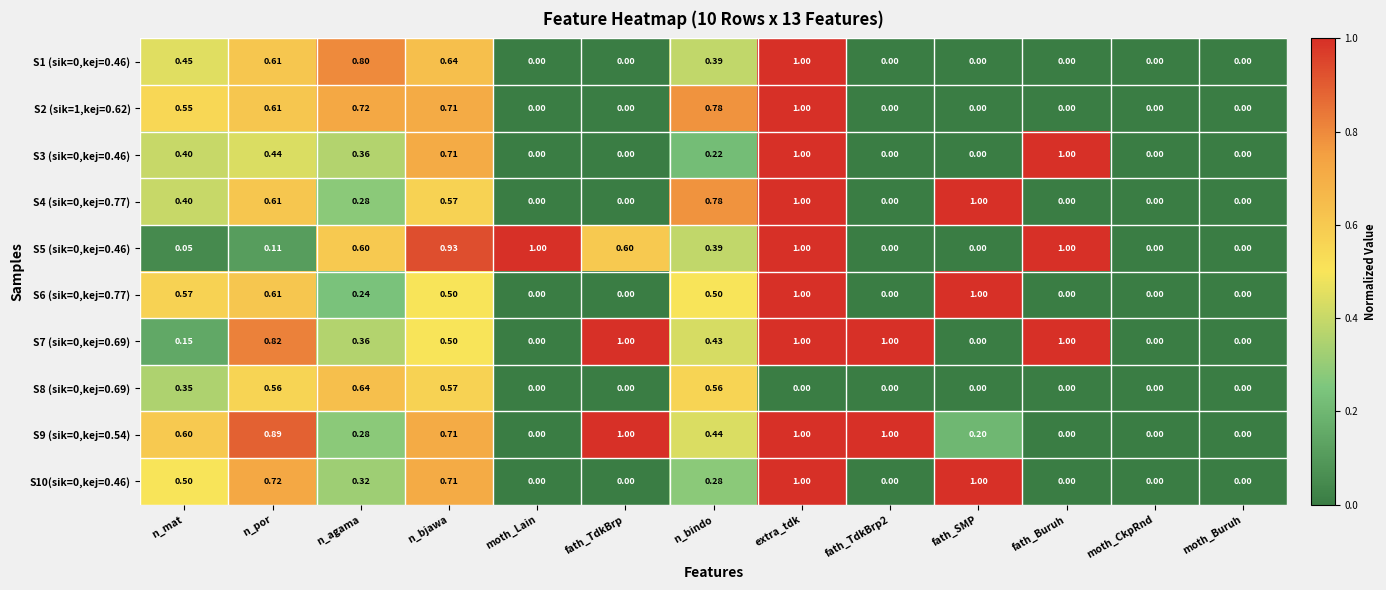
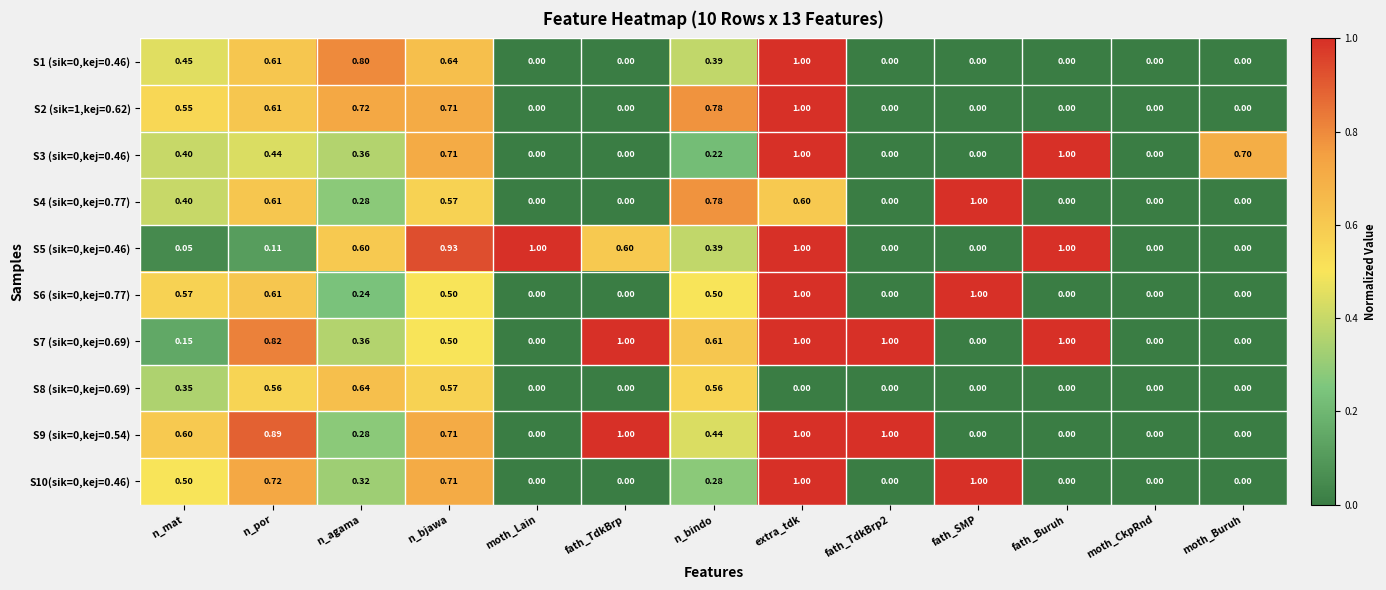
  {
    "S1 (sik=0,kej=0.46)": {
      "n_mat": 0.45,
      "n_por": 0.61,
      "n_agama": 0.80,
      "n_bjawa": 0.64,
      "moth_Lain": 0.00,
      "fath_TdkBrp": 0.00,
      "n_bindo": 0.39,
      "extra_tdk": 1.00,
      "fath_TdkBrp2": 0.00,
      "fath_SMP": 0.00,
      "fath_Buruh": 0.00,
      "moth_CkpRnd": 0.00,
      "moth_Buruh": 0.00
    },
    "S2 (sik=1,kej=0.62)": {
      "n_mat": 0.55,
      "n_por": 0.61,
      "n_agama": 0.72,
      "n_bjawa": 0.71,
      "moth_Lain": 0.00,
      "fath_TdkBrp": 0.00,
      "n_bindo": 0.78,
      "extra_tdk": 1.00,
      "fath_TdkBrp2": 0.00,
      "fath_SMP": 0.00,
      "fath_Buruh": 0.00,
      "moth_CkpRnd": 0.00,
      "moth_Buruh": 0.00
    },
    "S3 (sik=0,kej=0.46)": {
      "n_mat": 0.40,
      "n_por": 0.44,
      "n_agama": 0.36,
      "n_bjawa": 0.71,
      "moth_Lain": 0.00,
      "fath_TdkBrp": 0.00,
      "n_bindo": 0.22,
      "extra_tdk": 1.00,
      "fath_TdkBrp2": 0.00,
      "fath_SMP": 0.00,
      "fath_Buruh": 1.00,
      "moth_CkpRnd": 0.00,
-     "moth_Buruh": 0.00
+     "moth_Buruh": 0.70
    },
    "S4 (sik=0,kej=0.77)": {
      "n_mat": 0.40,
      "n_por": 0.61,
      "n_agama": 0.28,
      "n_bjawa": 0.57,
      "moth_Lain": 0.00,
      "fath_TdkBrp": 0.00,
      "n_bindo": 0.78,
-     "extra_tdk": 1.00,
+     "extra_tdk": 0.60,
      "fath_TdkBrp2": 0.00,
      "fath_SMP": 1.00,
      "fath_Buruh": 0.00,
      "moth_CkpRnd": 0.00,
      "moth_Buruh": 0.00
    },
    "S5 (sik=0,kej=0.46)": {
      "n_mat": 0.05,
      "n_por": 0.11,
      "n_agama": 0.60,
      "n_bjawa": 0.93,
      "moth_Lain": 1.00,
      "fath_TdkBrp": 0.60,
      "n_bindo": 0.39,
      "extra_tdk": 1.00,
      "fath_TdkBrp2": 0.00,
      "fath_SMP": 0.00,
      "fath_Buruh": 1.00,
      "moth_CkpRnd": 0.00,
      "moth_Buruh": 0.00
    },
    "S6 (sik=0,kej=0.77)": {
      "n_mat": 0.57,
      "n_por": 0.61,
      "n_agama": 0.24,
      "n_bjawa": 0.50,
      "moth_Lain": 0.00,
      "fath_TdkBrp": 0.00,
      "n_bindo": 0.50,
      "extra_tdk": 1.00,
      "fath_TdkBrp2": 0.00,
      "fath_SMP": 1.00,
      "fath_Buruh": 0.00,
      "moth_CkpRnd": 0.00,
      "moth_Buruh": 0.00
    },
    "S7 (sik=0,kej=0.69)": {
      "n_mat": 0.15,
      "n_por": 0.82,
      "n_agama": 0.36,
      "n_bjawa": 0.50,
      "moth_Lain": 0.00,
      "fath_TdkBrp": 1.00,
-     "n_bindo": 0.43,
+     "n_bindo": 0.61,
      "extra_tdk": 1.00,
      "fath_TdkBrp2": 1.00,
      "fath_SMP": 0.00,
      "fath_Buruh": 1.00,
      "moth_CkpRnd": 0.00,
      "moth_Buruh": 0.00
    },
    "S8 (sik=0,kej=0.69)": {
      "n_mat": 0.35,
      "n_por": 0.56,
      "n_agama": 0.64,
      "n_bjawa": 0.57,
      "moth_Lain": 0.00,
      "fath_TdkBrp": 0.00,
      "n_bindo": 0.56,
      "extra_tdk": 0.00,
      "fath_TdkBrp2": 0.00,
      "fath_SMP": 0.00,
      "fath_Buruh": 0.00,
      "moth_CkpRnd": 0.00,
      "moth_Buruh": 0.00
    },
    "S9 (sik=0,kej=0.54)": {
      "n_mat": 0.60,
      "n_por": 0.89,
      "n_agama": 0.28,
      "n_bjawa": 0.71,
      "moth_Lain": 0.00,
      "fath_TdkBrp": 1.00,
      "n_bindo": 0.44,
      "extra_tdk": 1.00,
      "fath_TdkBrp2": 1.00,
-     "fath_SMP": 0.20,
+     "fath_SMP": 0.00,
      "fath_Buruh": 0.00,
      "moth_CkpRnd": 0.00,
      "moth_Buruh": 0.00
    },
    "S10(sik=0,kej=0.46)": {
      "n_mat": 0.50,
      "n_por": 0.72,
      "n_agama": 0.32,
      "n_bjawa": 0.71,
      "moth_Lain": 0.00,
      "fath_TdkBrp": 0.00,
      "n_bindo": 0.28,
      "extra_tdk": 1.00,
      "fath_TdkBrp2": 0.00,
      "fath_SMP": 1.00,
      "fath_Buruh": 0.00,
      "moth_CkpRnd": 0.00,
      "moth_Buruh": 0.00
    }
  }
